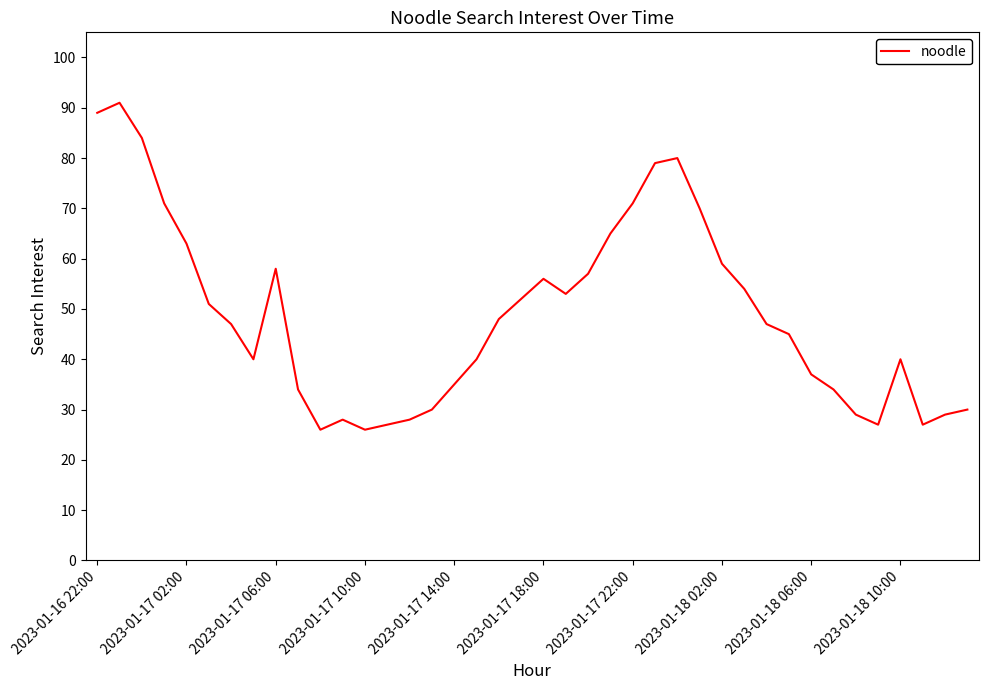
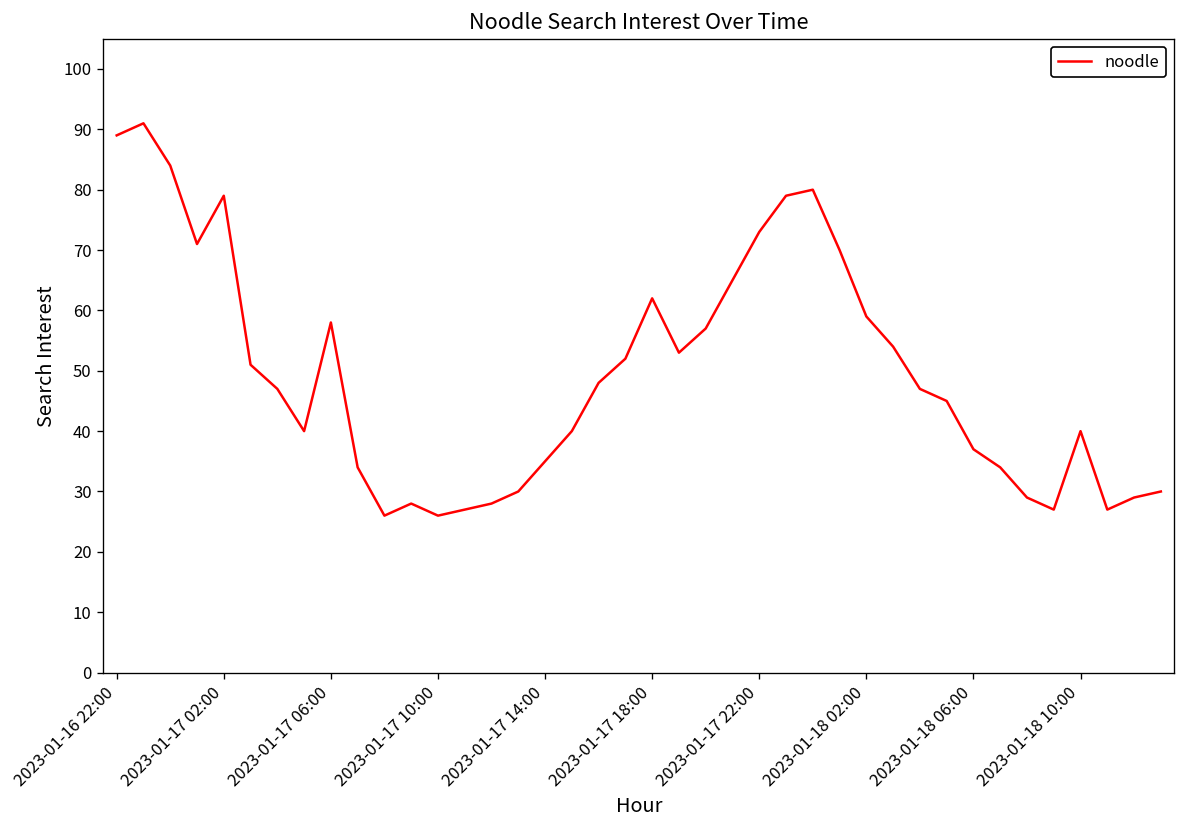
  {
    "2023-01-16 22:00": 89,
-   "2023-01-17 02:00": 63,
+   "2023-01-17 02:00": 79,
    "2023-01-17 06:00": 58,
    "2023-01-17 10:00": 26,
    "2023-01-17 14:00": 35,
-   "2023-01-17 18:00": 56,
-   "2023-01-17 22:00": 71,
+   "2023-01-17 18:00": 62,
+   "2023-01-17 22:00": 73,
    "2023-01-18 02:00": 59,
    "2023-01-18 06:00": 37,
    "2023-01-18 10:00": 40
  }
